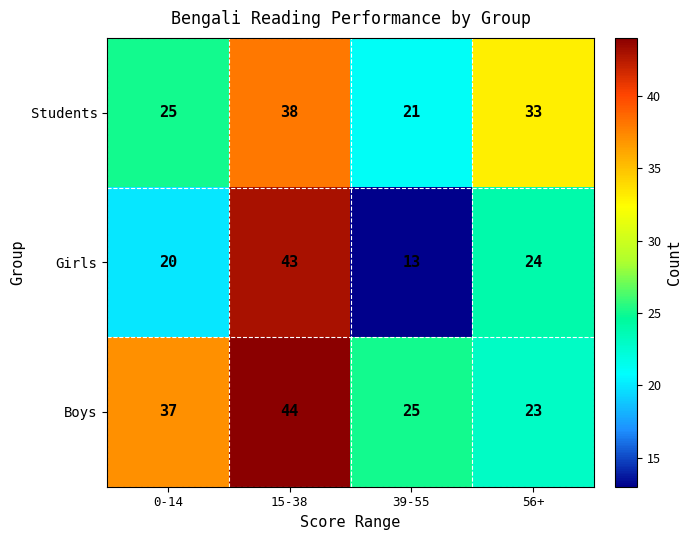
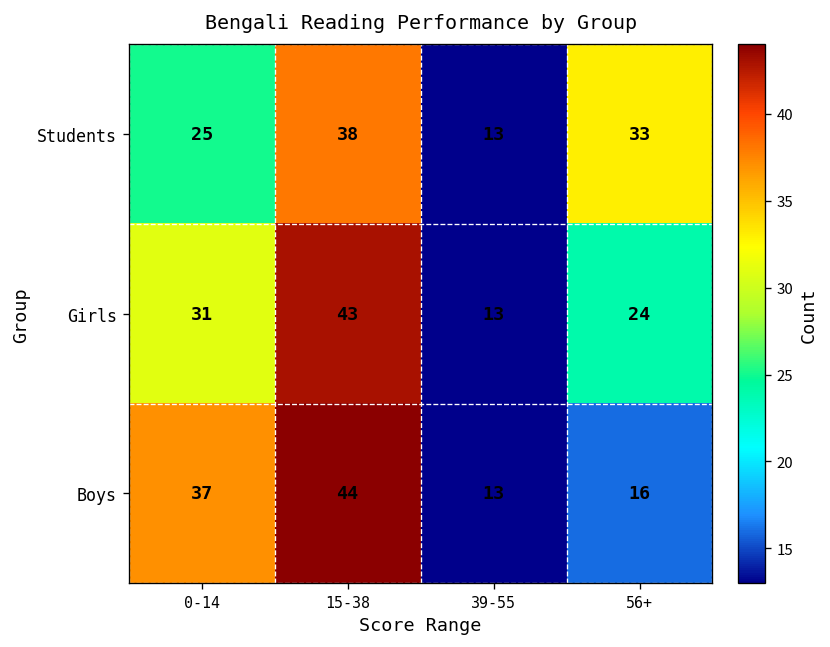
  {
    "Students": {
      "0-14": 25,
      "15-38": 38,
-     "39-55": 21,
+     "39-55": 13,
      "56+": 33
    },
    "Girls": {
-     "0-14": 20,
+     "0-14": 31,
      "15-38": 43,
      "39-55": 13,
      "56+": 24
    },
    "Boys": {
      "0-14": 37,
      "15-38": 44,
-     "39-55": 25,
-     "56+": 23
+     "39-55": 13,
+     "56+": 16
    }
  }
